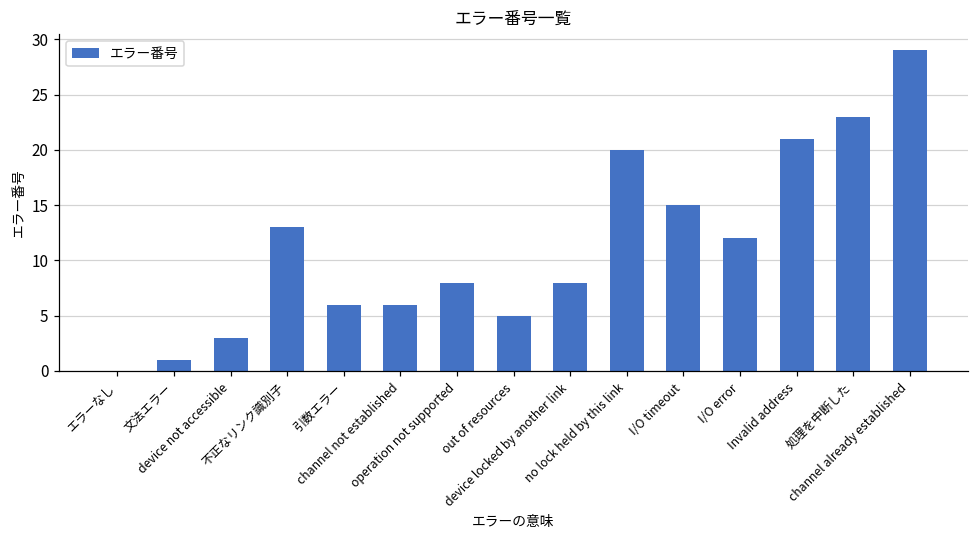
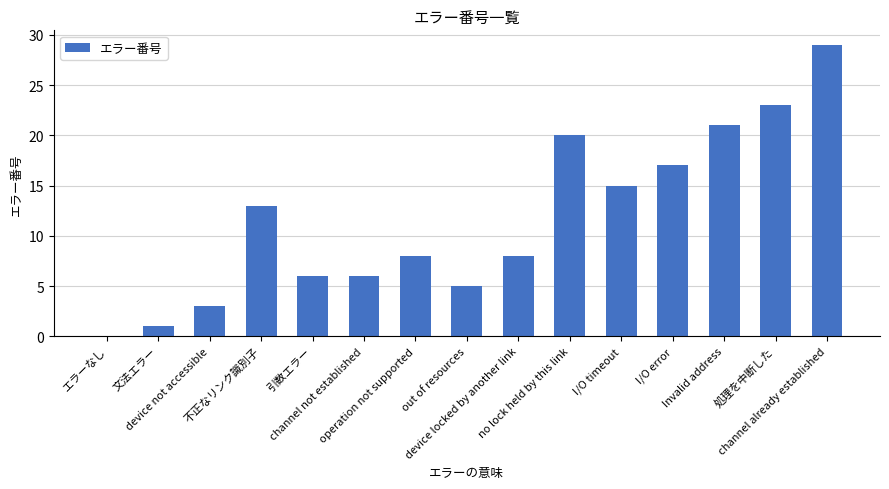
  {
    "エラーなし": 0,
    "文法エラー": 1,
    "device not accessible": 3,
    "不正なリンク識別子": 13,
    "引数エラー": 6,
    "channel not established": 6,
    "operation not supported": 8,
    "out of resources": 5,
    "device locked by another link": 8,
    "no lock held by this link": 20,
    "I/O timeout": 15,
-   "I/O error": 12,
+   "I/O error": 17,
    "Invalid address": 21,
    "処理を中断した": 23,
    "channel already established": 29
  }
